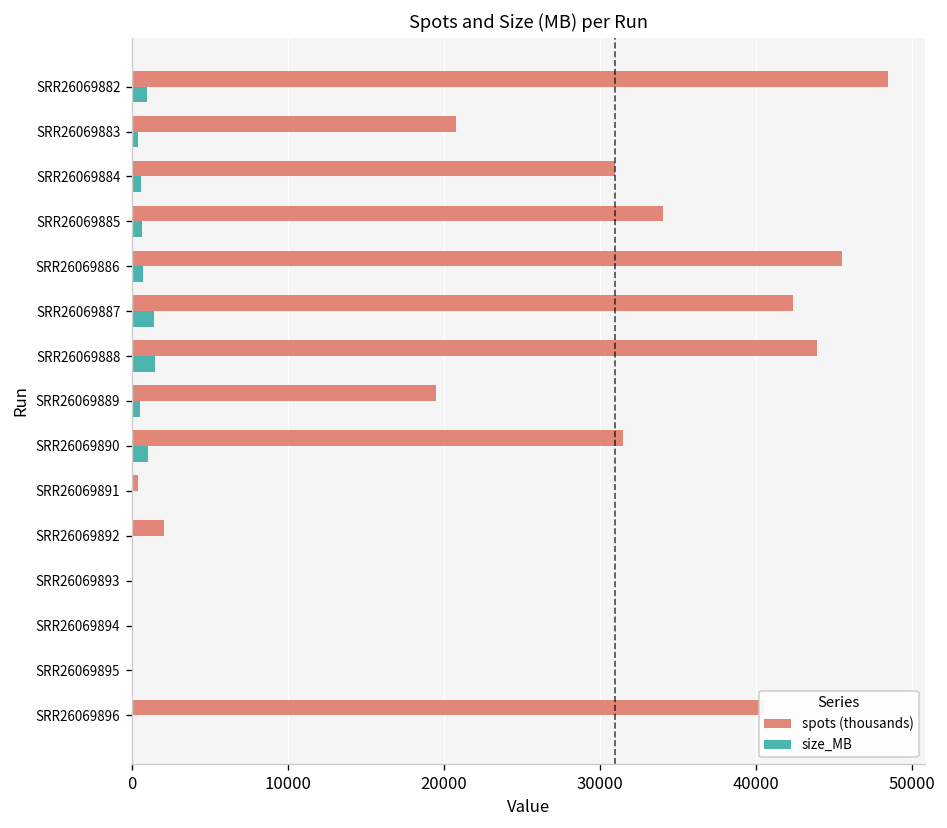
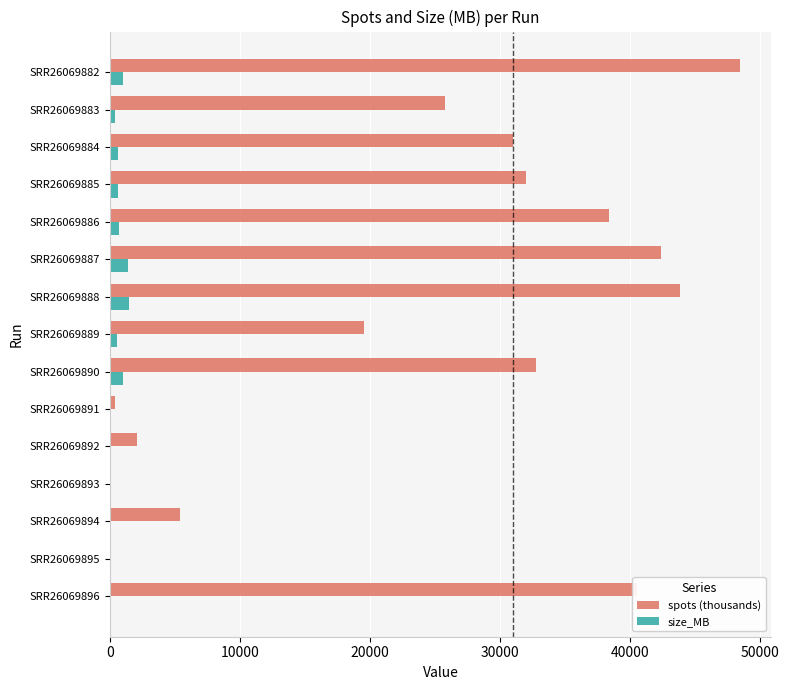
  {
    "spots (thousands)": {
      "SRR26069882": 48400,
-     "SRR26069883": 20800,
+     "SRR26069883": 25800,
      "SRR26069884": 31000,
-     "SRR26069885": 34000,
-     "SRR26069886": 45500,
+     "SRR26069885": 32000,
+     "SRR26069886": 38400,
      "SRR26069887": 42400,
      "SRR26069888": 43900,
      "SRR26069889": 19500,
-     "SRR26069890": 31500,
+     "SRR26069890": 32800,
      "SRR26069891": 400,
      "SRR26069892": 2100,
-     "SRR26069894": 100
+     "SRR26069894": 5400
    },
    "size_MB": {
      "SRR26069882": 1000,
      "SRR26069883": 400,
      "SRR26069884": 600,
      "SRR26069885": 600,
      "SRR26069886": 700,
      "SRR26069887": 1400,
      "SRR26069888": 1500,
      "SRR26069889": 500,
      "SRR26069890": 1000,
      "SRR26069893": 0
    }
  }
